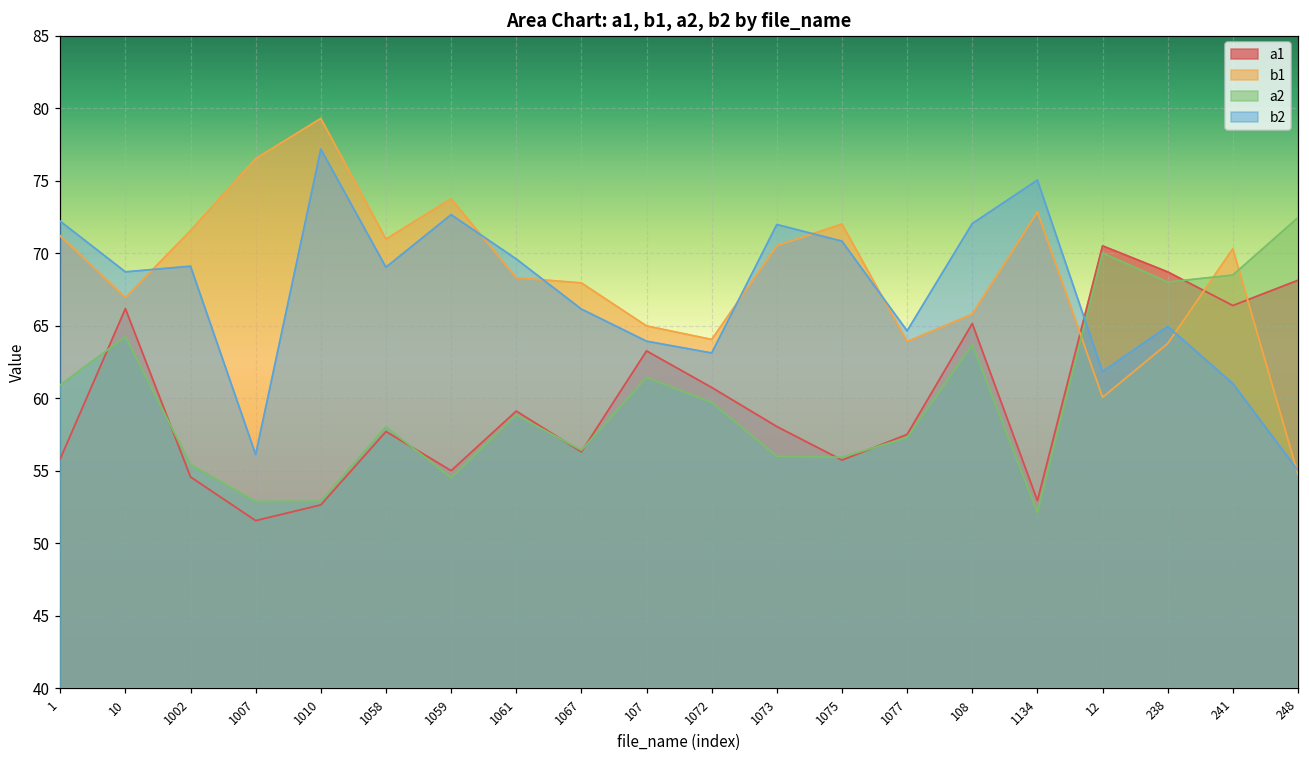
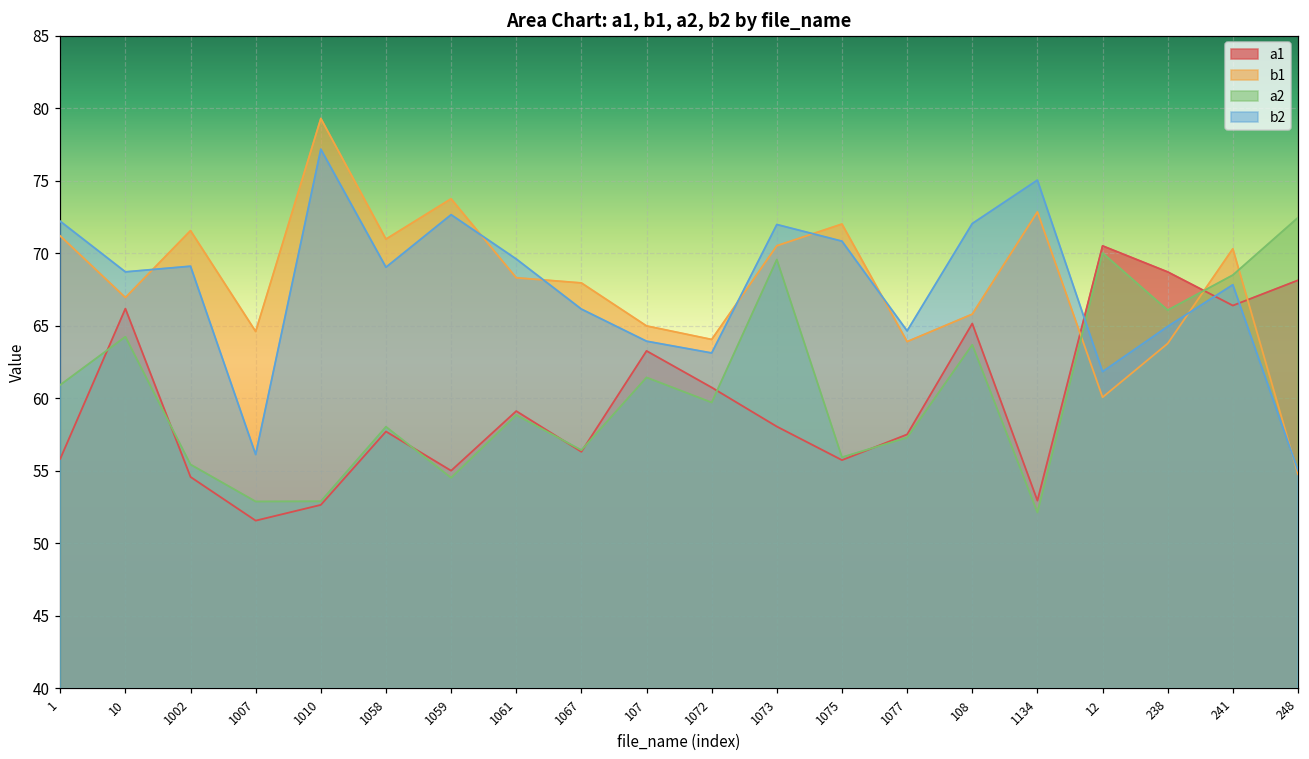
  {
    "a1": {
      "1": 55.8,
      "10": 66.2,
      "1002": 54.6,
      "1007": 51.6,
      "1010": 52.6,
      "1058": 57.7,
      "1059": 55.0,
      "1061": 59.1,
      "107": 63.3,
      "1072": 60.7,
      "1073": 58.0,
      "1075": 55.7,
      "1077": 57.5,
      "108": 65.1,
      "1134": 52.9,
      "12": 70.5,
      "238": 68.7,
      "241": 66.4,
      "248": 68.1
    },
    "b1": {
      "1": 71.2,
      "10": 66.9,
      "1002": 71.6,
-     "1007": 76.5,
+     "1007": 64.6,
      "1010": 79.3,
      "1058": 71.0,
      "1059": 73.7,
      "1061": 68.3,
      "1067": 67.9,
      "107": 65.0,
      "1072": 64.0,
      "1073": 70.5,
      "1075": 72.0,
      "1077": 63.9,
      "108": 65.8,
      "1134": 72.8,
      "12": 60.1,
      "238": 63.8,
      "241": 70.3,
      "248": 54.8
    },
    "a2": {
      "1": 60.9,
      "10": 64.2,
      "1002": 55.4,
      "1007": 52.9,
      "1010": 52.9,
      "1058": 58.0,
      "1059": 54.5,
      "1061": 58.8,
      "107": 61.4,
      "1072": 59.7,
-     "1073": 56.0,
+     "1073": 69.6,
      "1075": 55.9,
      "1077": 57.3,
      "108": 63.7,
      "1134": 52.1,
      "12": 70.0,
-     "238": 68.0,
+     "238": 66.1,
      "241": 68.5,
      "248": 72.4
    },
    "b2": {
      "1": 72.2,
      "10": 68.7,
      "1002": 69.1,
      "1007": 56.1,
      "1010": 77.2,
      "1058": 69.0,
      "1059": 72.6,
      "1061": 69.6,
      "1067": 66.1,
      "107": 63.9,
      "1072": 63.1,
      "1073": 72.0,
      "1075": 70.8,
      "1077": 64.6,
      "108": 72.0,
      "1134": 75.0,
      "12": 61.8,
      "238": 64.9,
-     "241": 61.0,
+     "241": 67.8,
      "248": 55.0
    }
  }
